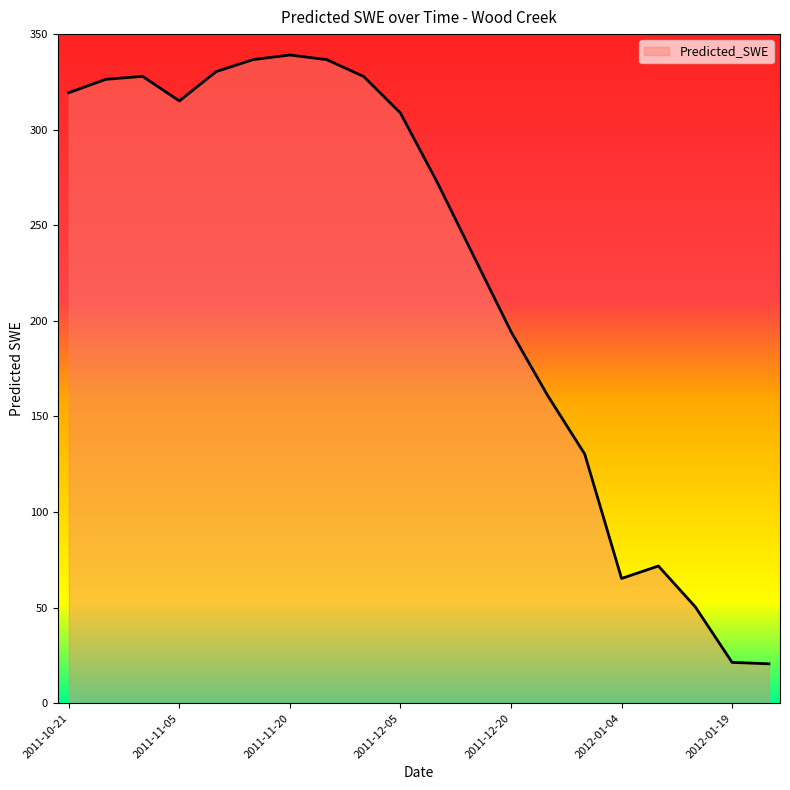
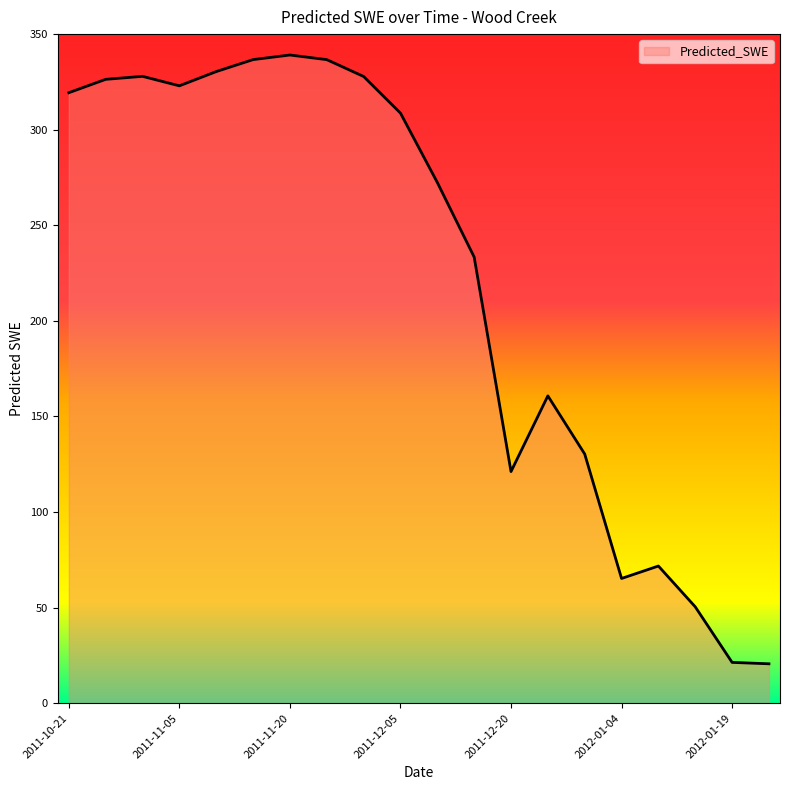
  {
    "2011-10-21": 319,
-   "2011-11-05": 315,
+   "2011-11-05": 323,
    "2011-11-20": 339,
    "2011-12-05": 309,
-   "2011-12-20": 194,
+   "2011-12-20": 121,
    "2012-01-04": 65,
    "2012-01-19": 21
  }
